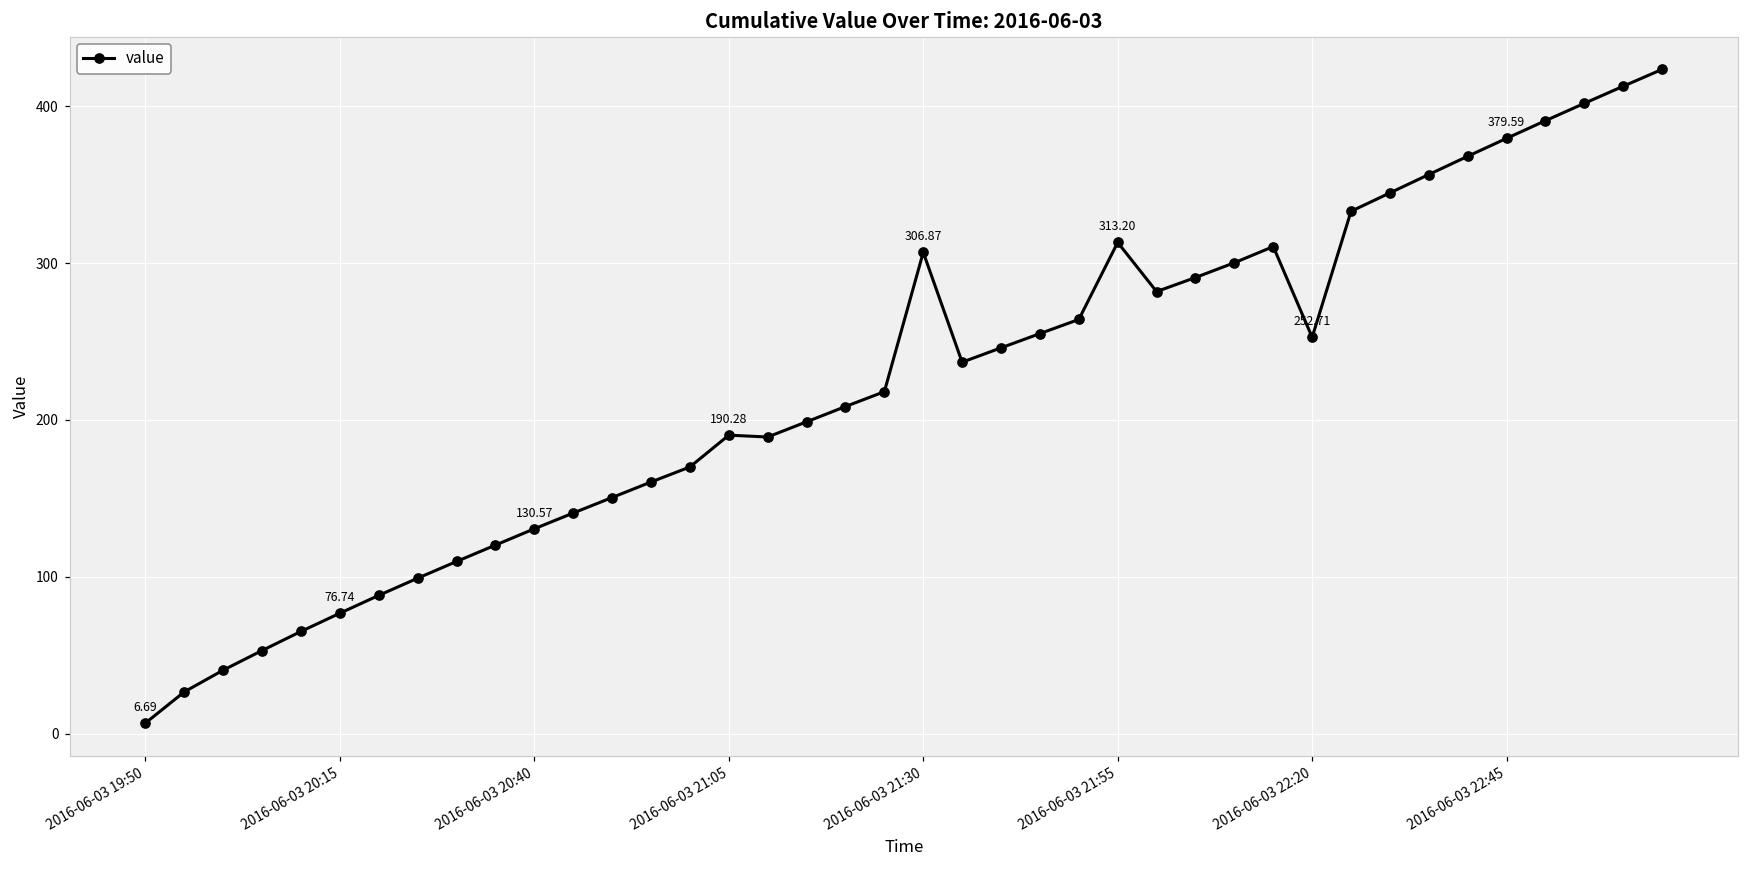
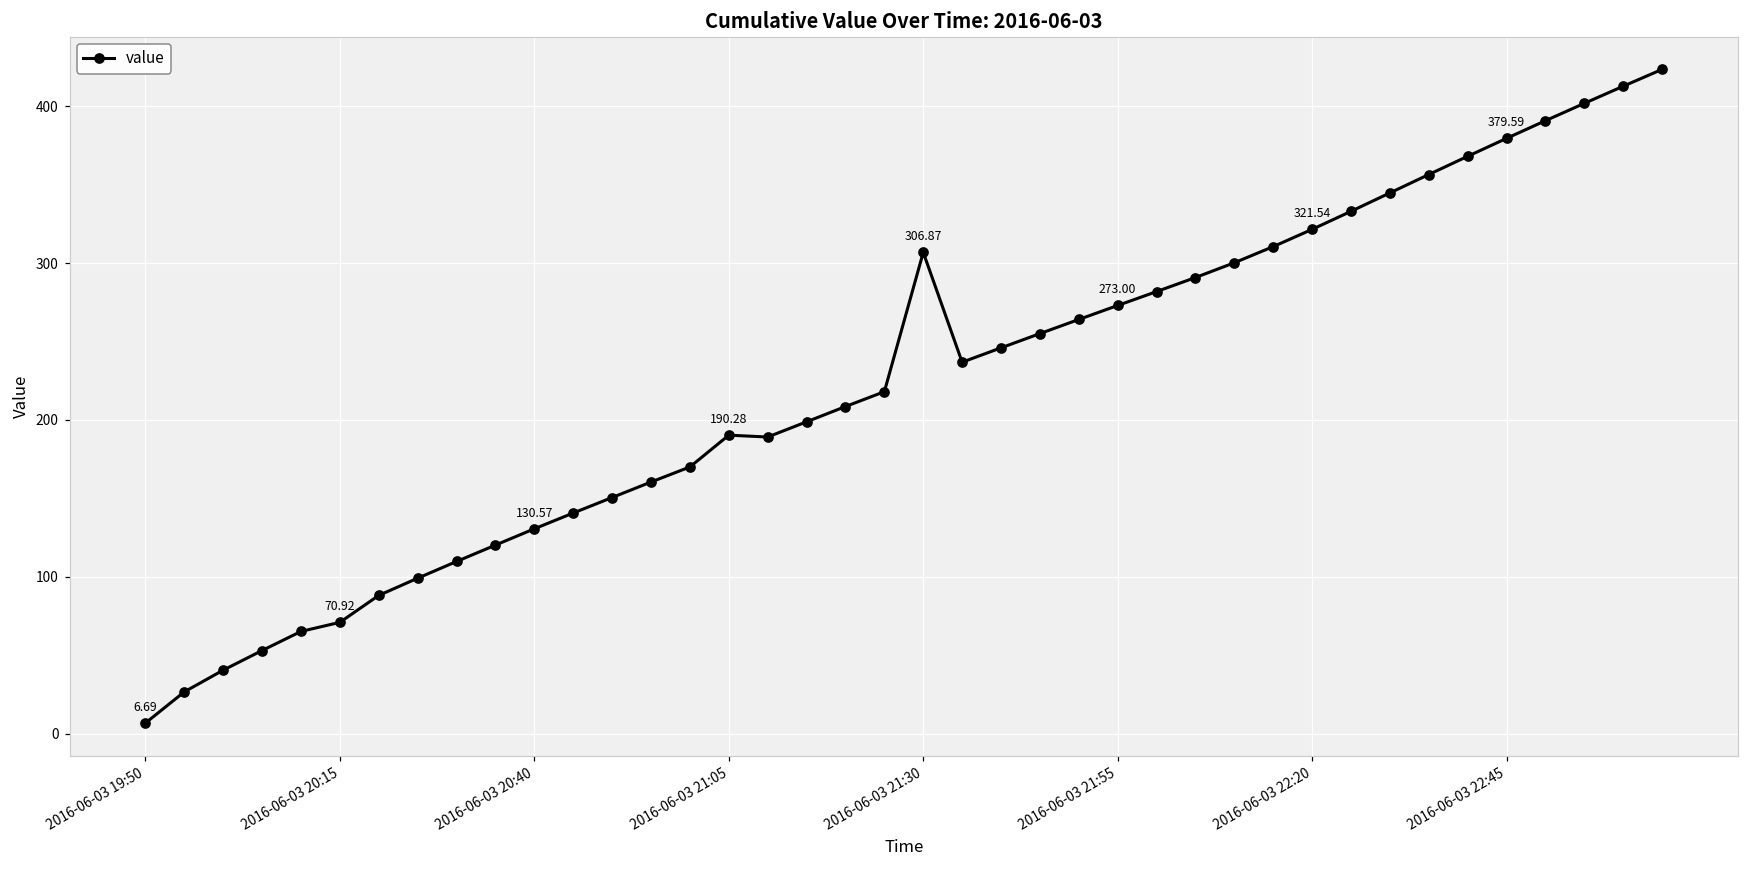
  {
    "2016-06-03 19:50": 6.69,
-   "2016-06-03 20:15": 76.74,
+   "2016-06-03 20:15": 70.92,
    "2016-06-03 20:40": 130.57,
    "2016-06-03 21:05": 190.28,
    "2016-06-03 21:30": 306.87,
-   "2016-06-03 21:55": 313.20,
-   "2016-06-03 22:20": 252.71,
+   "2016-06-03 21:55": 273.00,
+   "2016-06-03 22:20": 321.54,
    "2016-06-03 22:45": 379.59
  }
